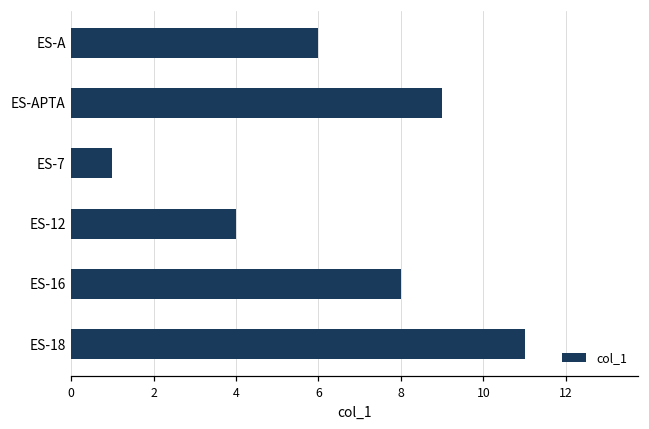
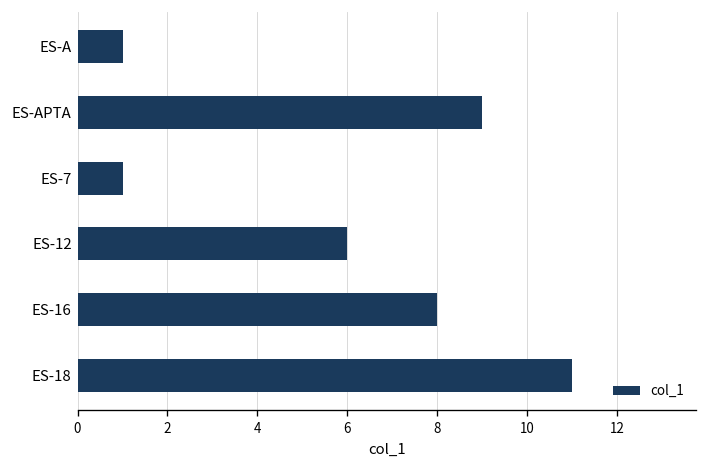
  {
-   "ES-A": 6,
+   "ES-A": 1,
    "ES-APTA": 9,
    "ES-7": 1,
-   "ES-12": 4,
+   "ES-12": 6,
    "ES-16": 8,
    "ES-18": 11
  }
